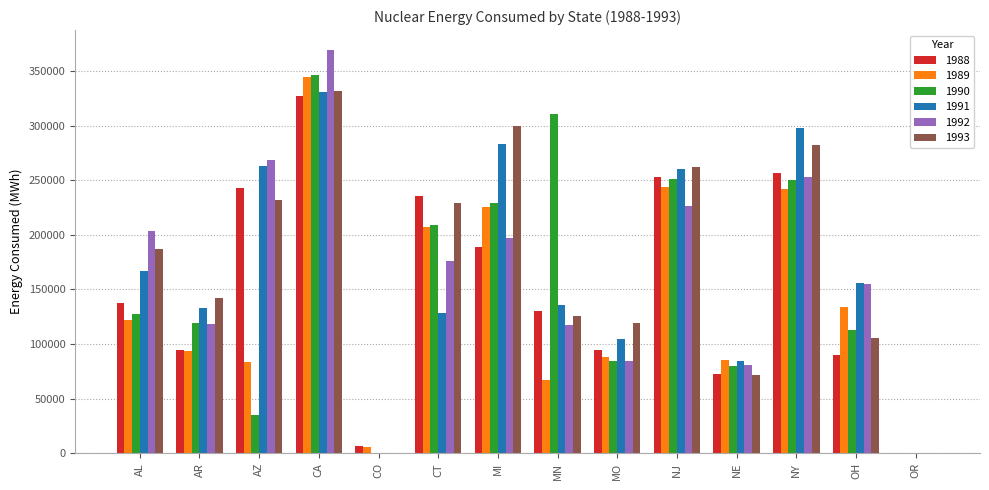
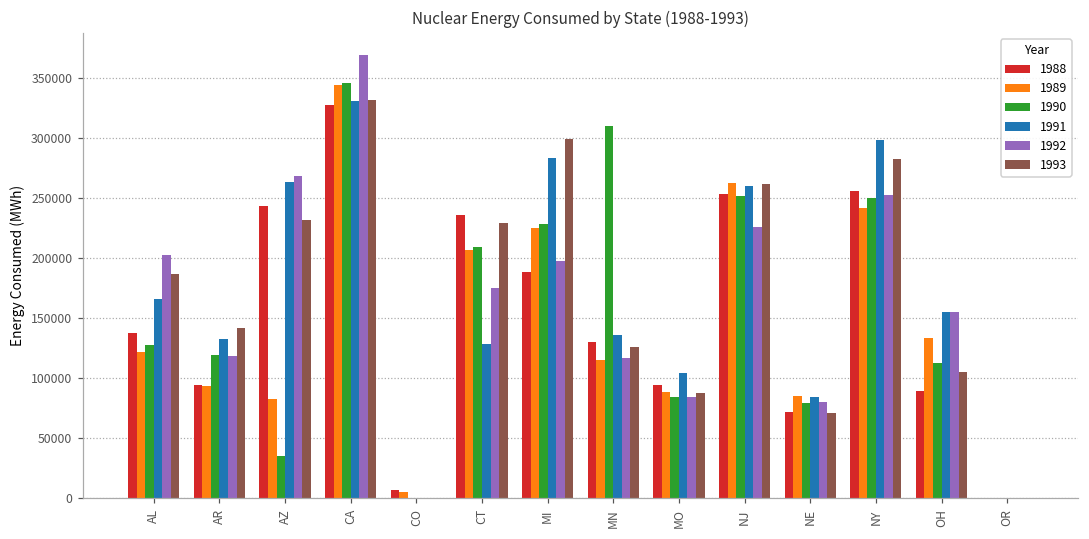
  {
    "1988": {
      "AL": 138000,
      "AR": 94000,
      "AZ": 243000,
      "CA": 327000,
      "CO": 7000,
      "CT": 236000,
      "MI": 189000,
      "MN": 130000,
      "MO": 95000,
      "NJ": 253000,
      "NE": 72000,
      "NY": 256000,
      "OH": 90000,
      "OR": 0
    },
    "1989": {
      "AL": 122000,
      "AR": 94000,
      "AZ": 83000,
      "CA": 344000,
      "CO": 6000,
      "CT": 207000,
      "MI": 226000,
-     "MN": 67000,
+     "MN": 116000,
      "MO": 88000,
-     "NJ": 244000,
+     "NJ": 263000,
      "NE": 85000,
      "NY": 242000,
      "OH": 134000,
      "OR": 0
    },
    "1990": {
      "AL": 128000,
      "AR": 119000,
      "AZ": 35000,
      "CA": 346000,
      "CO": 0,
      "CT": 209000,
      "MI": 229000,
      "MN": 311000,
      "MO": 85000,
      "NJ": 252000,
      "NE": 79000,
      "NY": 250000,
      "OH": 113000,
      "OR": 0
    },
    "1991": {
      "AL": 166000,
      "AR": 133000,
      "AZ": 263000,
      "CA": 331000,
      "CO": 0,
      "CT": 128000,
      "MI": 283000,
      "MN": 136000,
      "MO": 105000,
      "NJ": 260000,
      "NE": 84000,
      "NY": 298000,
      "OH": 156000,
      "OR": 0
    },
    "1992": {
      "AL": 203000,
      "AR": 119000,
      "AZ": 268000,
      "CA": 369000,
      "CO": 0,
      "CT": 176000,
      "MI": 197000,
      "MN": 117000,
      "MO": 85000,
      "NJ": 226000,
      "NE": 80000,
      "NY": 253000,
      "OH": 155000,
      "OR": 0
    },
    "1993": {
      "AL": 187000,
      "AR": 142000,
      "AZ": 232000,
      "CA": 332000,
      "CO": 0,
      "CT": 229000,
      "MI": 300000,
      "MN": 126000,
-     "MO": 119000,
+     "MO": 88000,
      "NJ": 262000,
      "NE": 71000,
      "NY": 282000,
      "OH": 105000,
      "OR": 0
    }
  }
